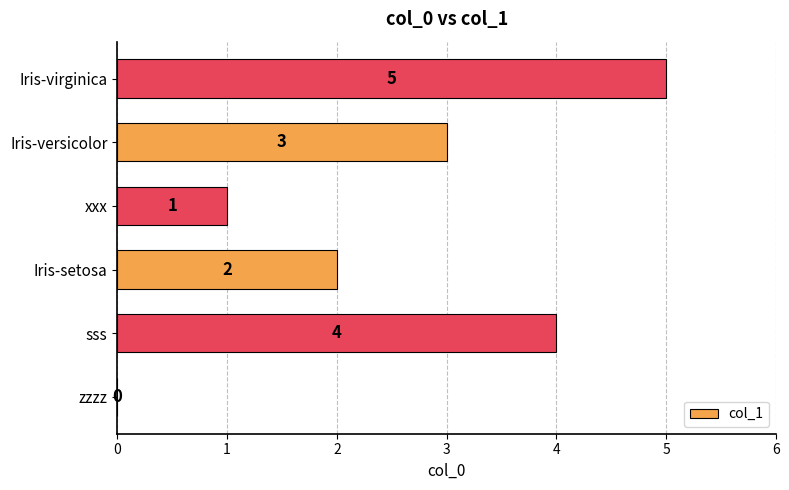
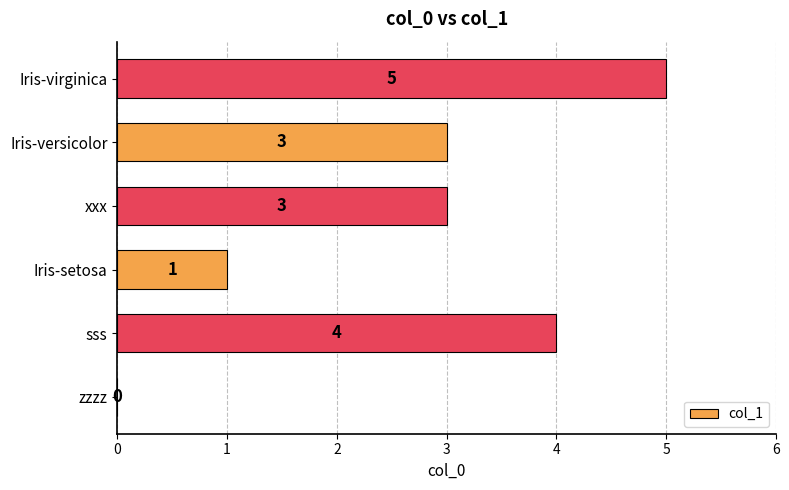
  {
    "Iris-virginica": 5,
    "Iris-versicolor": 3,
-   "xxx": 1,
-   "Iris-setosa": 2,
+   "xxx": 3,
+   "Iris-setosa": 1,
    "sss": 4,
    "zzzz": 0
  }
